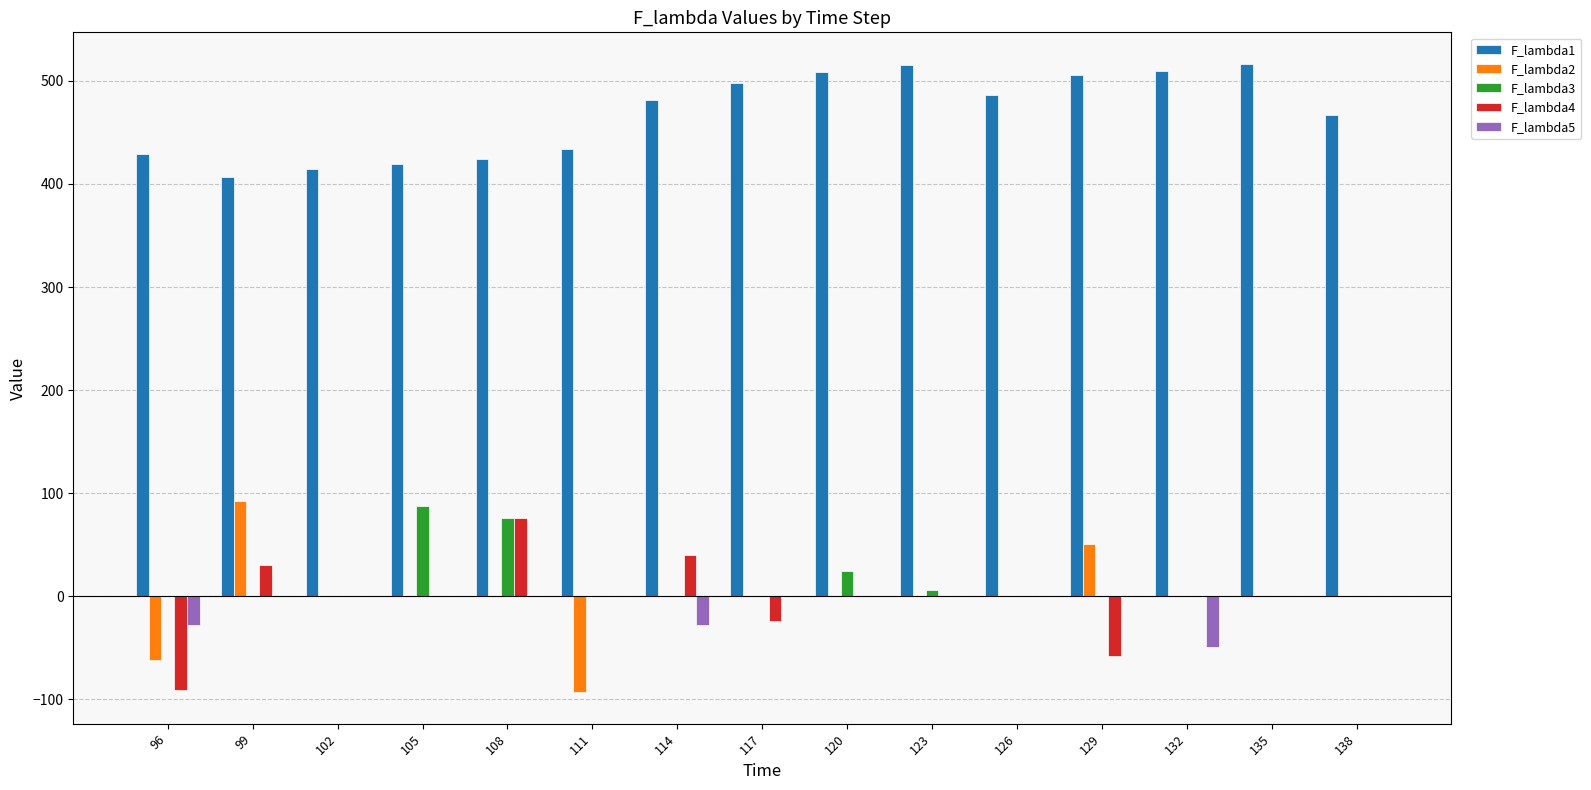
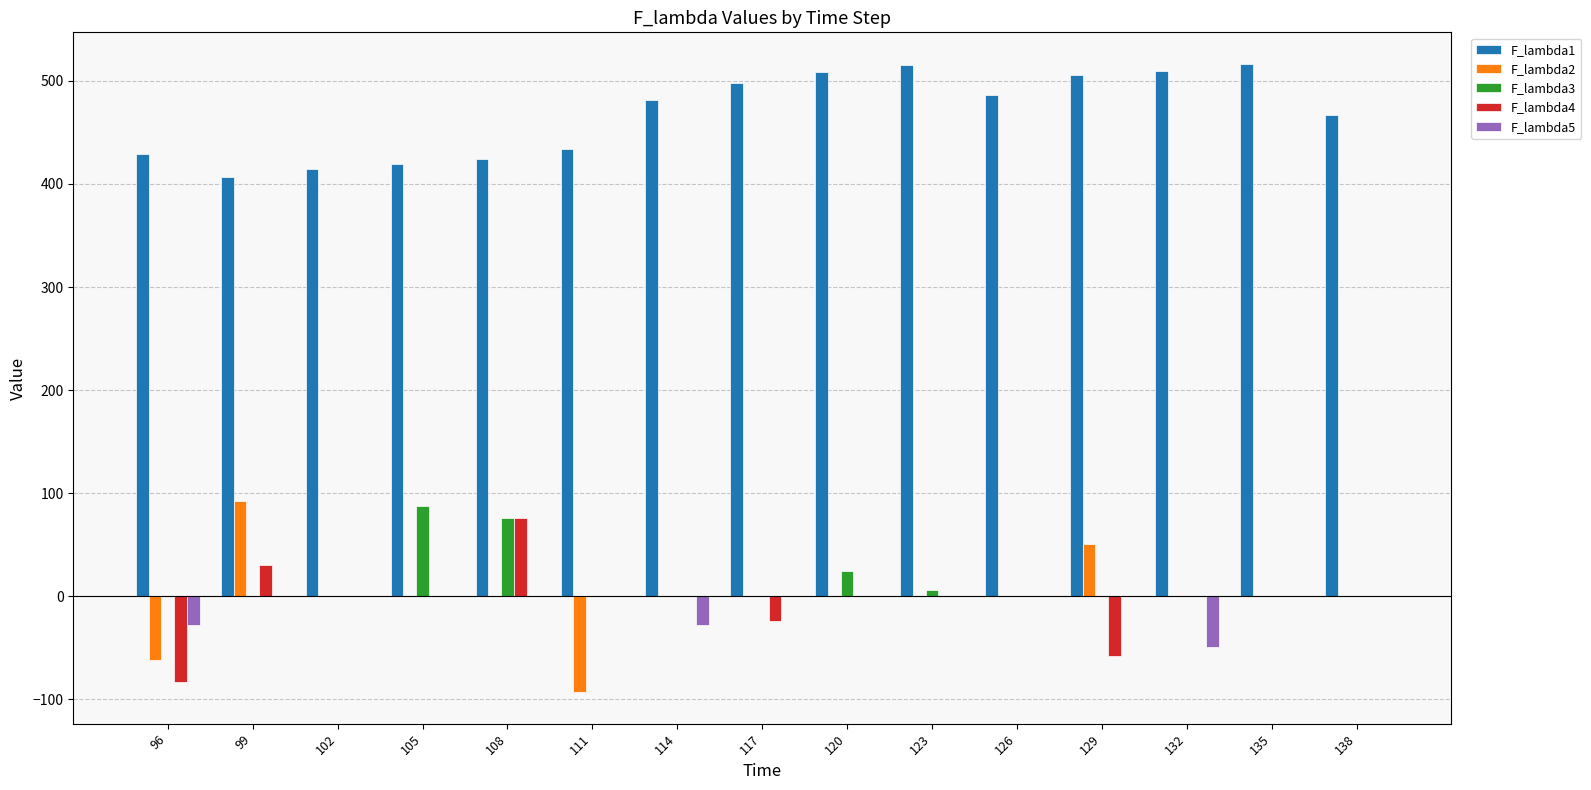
  {
    "F_lambda1": {
      "96": 429,
      "99": 407,
      "102": 415,
      "105": 419,
      "108": 425,
      "111": 434,
      "114": 481,
      "117": 498,
      "120": 508,
      "123": 516,
      "126": 487,
      "129": 506,
      "132": 510,
      "135": 517,
      "138": 467
    },
    "F_lambda2": {
      "96": -62,
      "99": 93,
      "111": -93,
      "129": 51
    },
    "F_lambda3": {
      "105": 88,
      "108": 76,
      "120": 25,
      "123": 6
    },
    "F_lambda4": {
-     "96": -91,
+     "96": -83,
      "99": 30,
      "108": 76,
-     "114": 40,
+     "114": 0,
      "117": -24,
      "129": -58
    },
    "F_lambda5": {
      "96": -28,
      "114": -28,
      "132": -49
    }
  }
